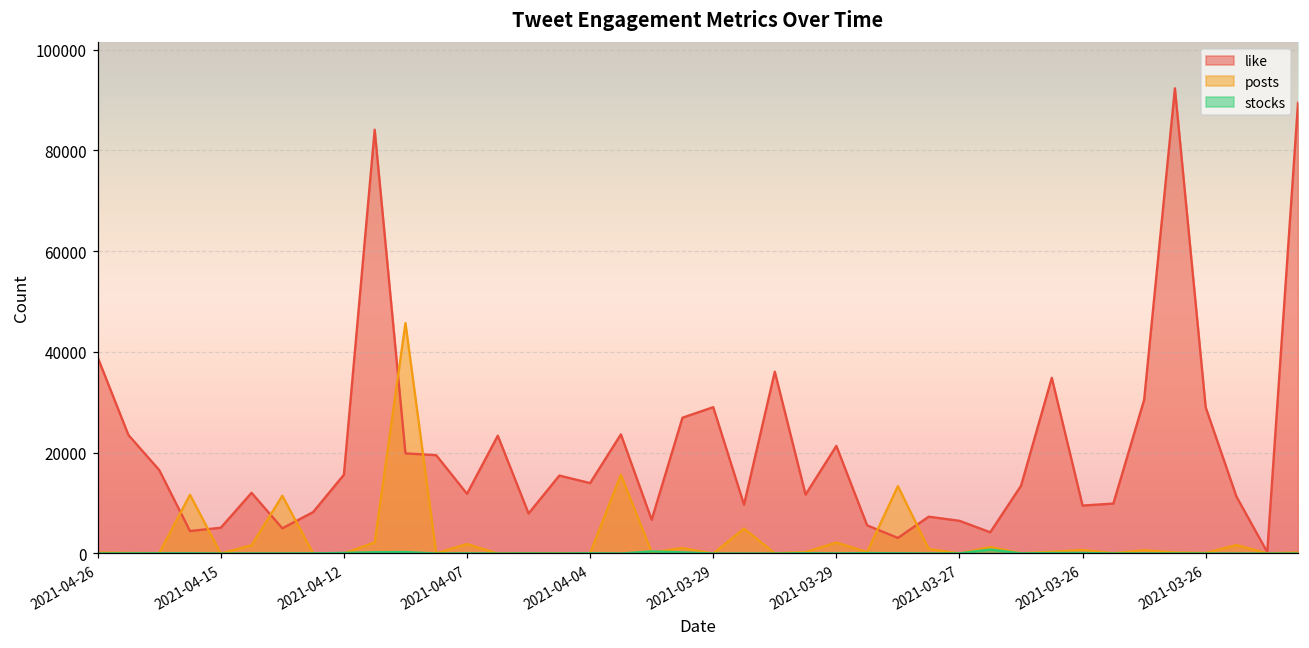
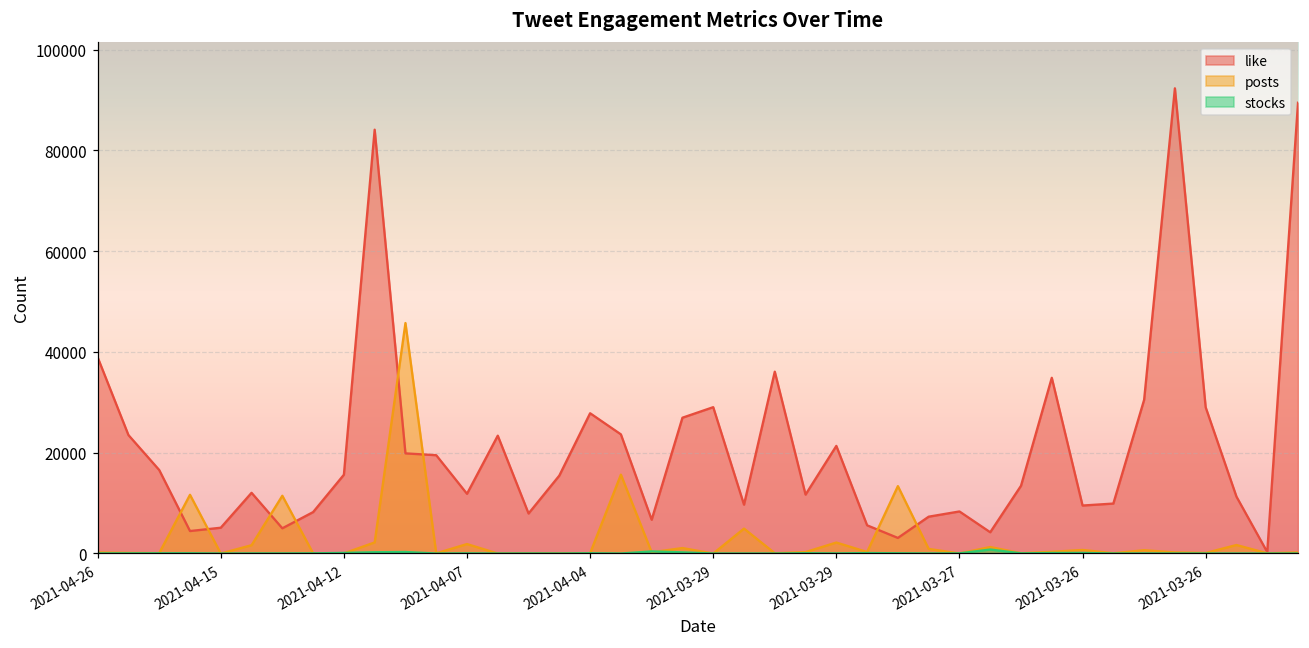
  {
    "like": {
-     "2021-04-04": 14000,
-     "2021-03-27": 6000
+     "2021-04-04": 28000,
+     "2021-03-27": 8000
    }
  }
